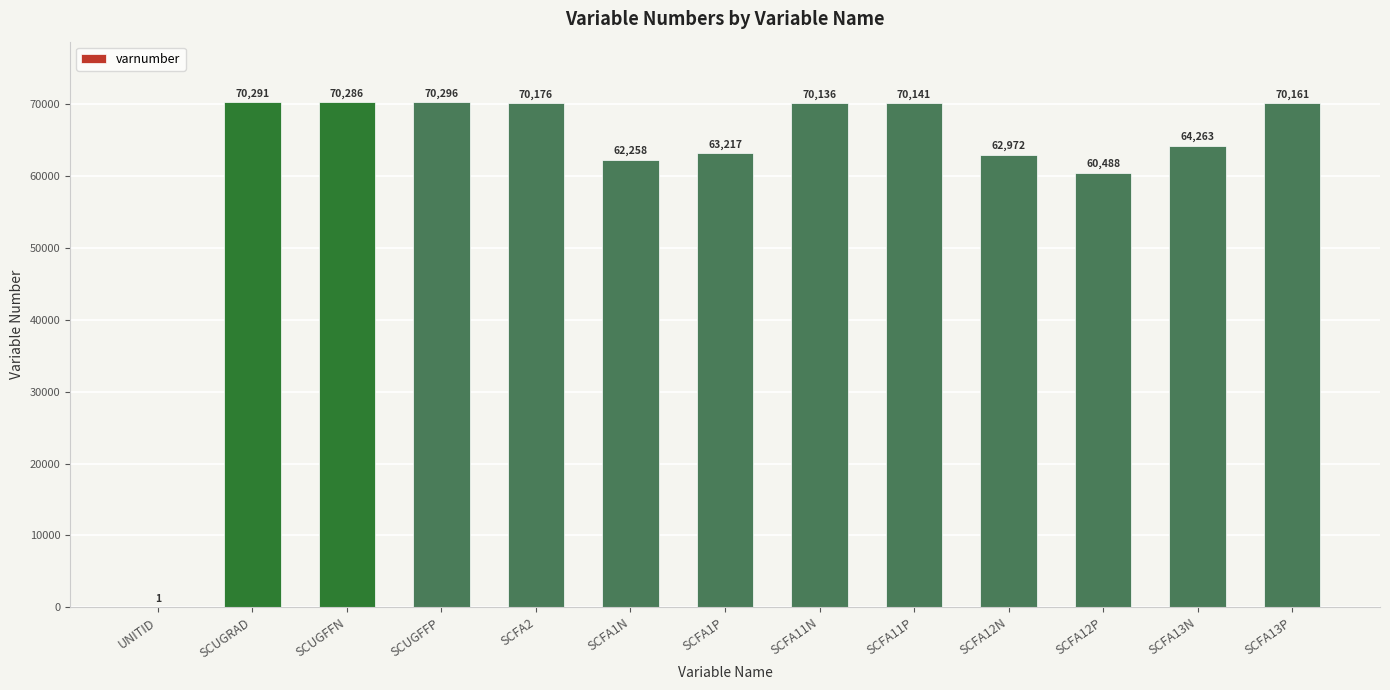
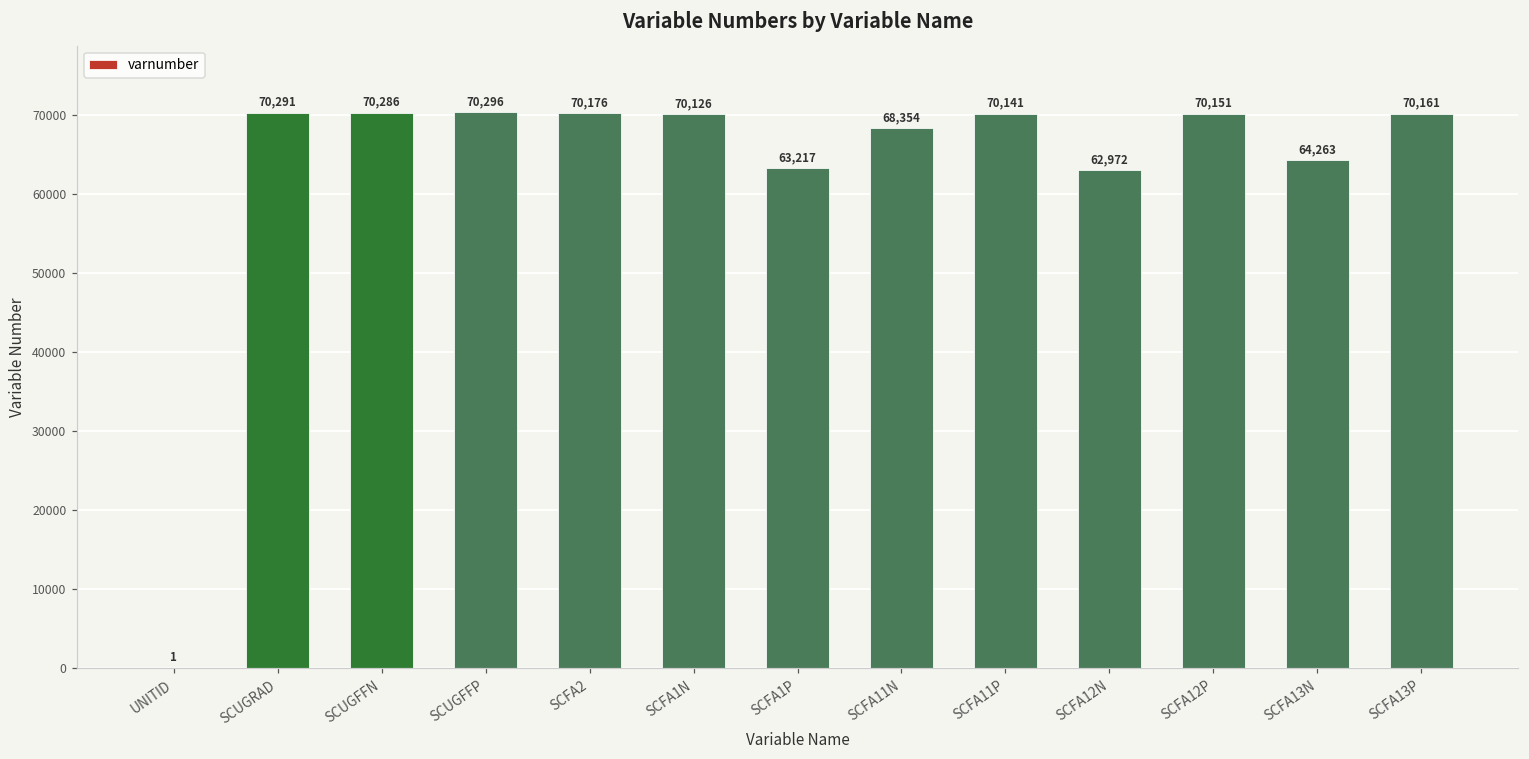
  {
    "UNITID": "1",
    "SCUGRAD": "70,291",
    "SCUGFFN": "70,286",
    "SCUGFFP": "70,296",
    "SCFA2": "70,176",
-   "SCFA1N": "62,258",
+   "SCFA1N": "70,126",
    "SCFA1P": "63,217",
-   "SCFA11N": "70,136",
+   "SCFA11N": "68,354",
    "SCFA11P": "70,141",
    "SCFA12N": "62,972",
-   "SCFA12P": "60,488",
+   "SCFA12P": "70,151",
    "SCFA13N": "64,263",
    "SCFA13P": "70,161"
  }
